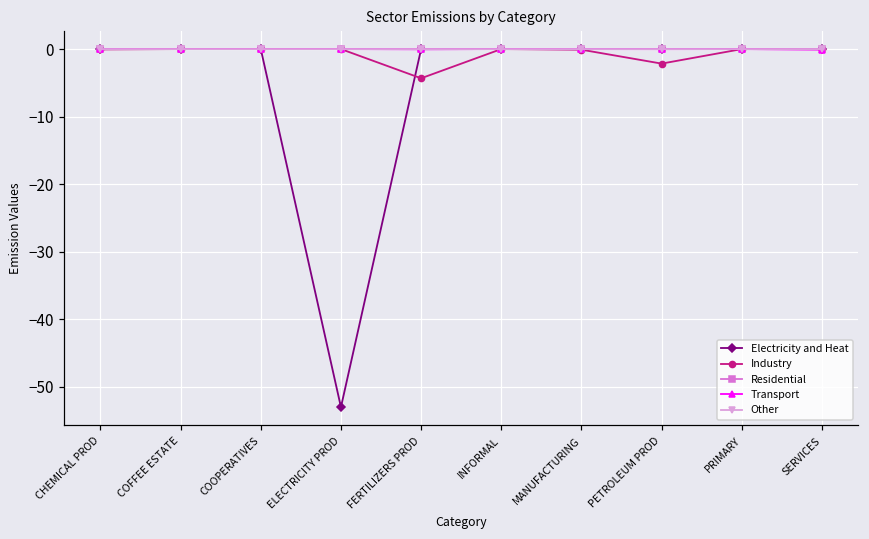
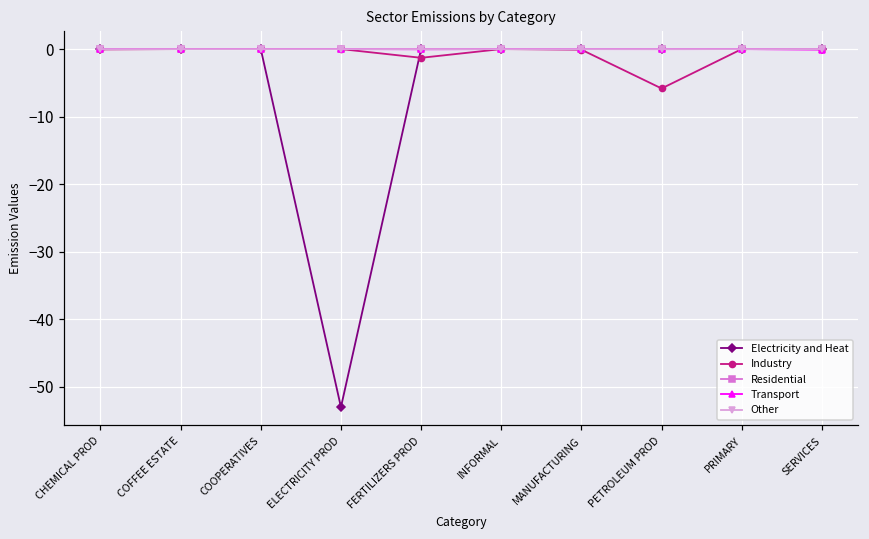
  {
    "Electricity and Heat": {
      "ELECTRICITY PROD": -53
    },
    "Industry": {
-     "FERTILIZERS PROD": -4,
-     "PETROLEUM PROD": -2
+     "FERTILIZERS PROD": -1,
+     "PETROLEUM PROD": -6
    }
  }
